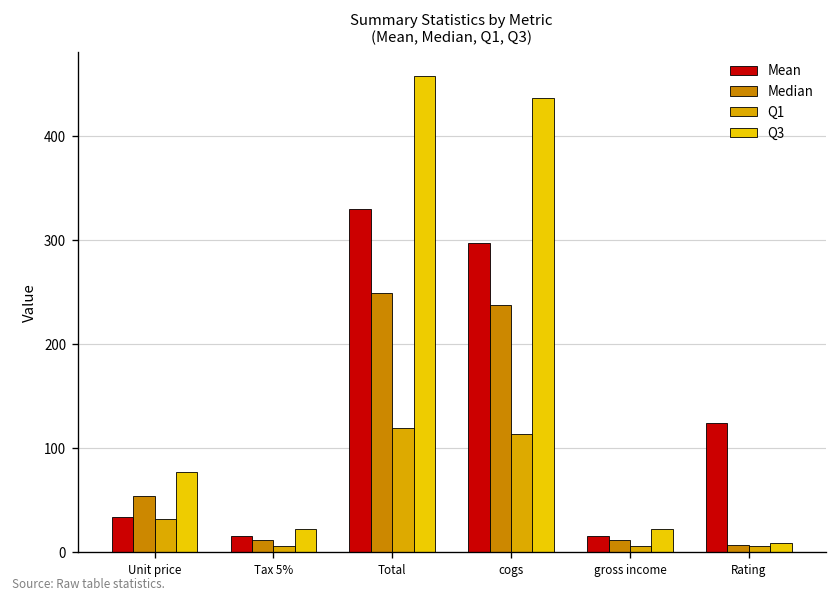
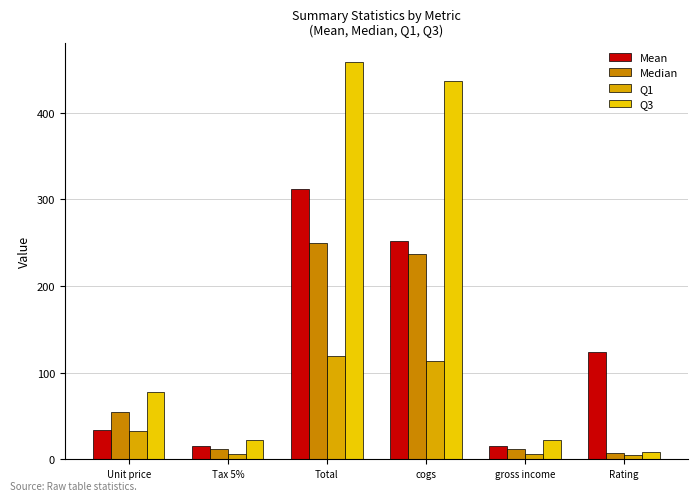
  {
    "Mean": {
      "Unit price": 30,
      "Tax 5%": 10,
-     "Total": 330,
-     "cogs": 300,
+     "Total": 310,
+     "cogs": 250,
      "gross income": 10,
      "Rating": 120
    }
  }
